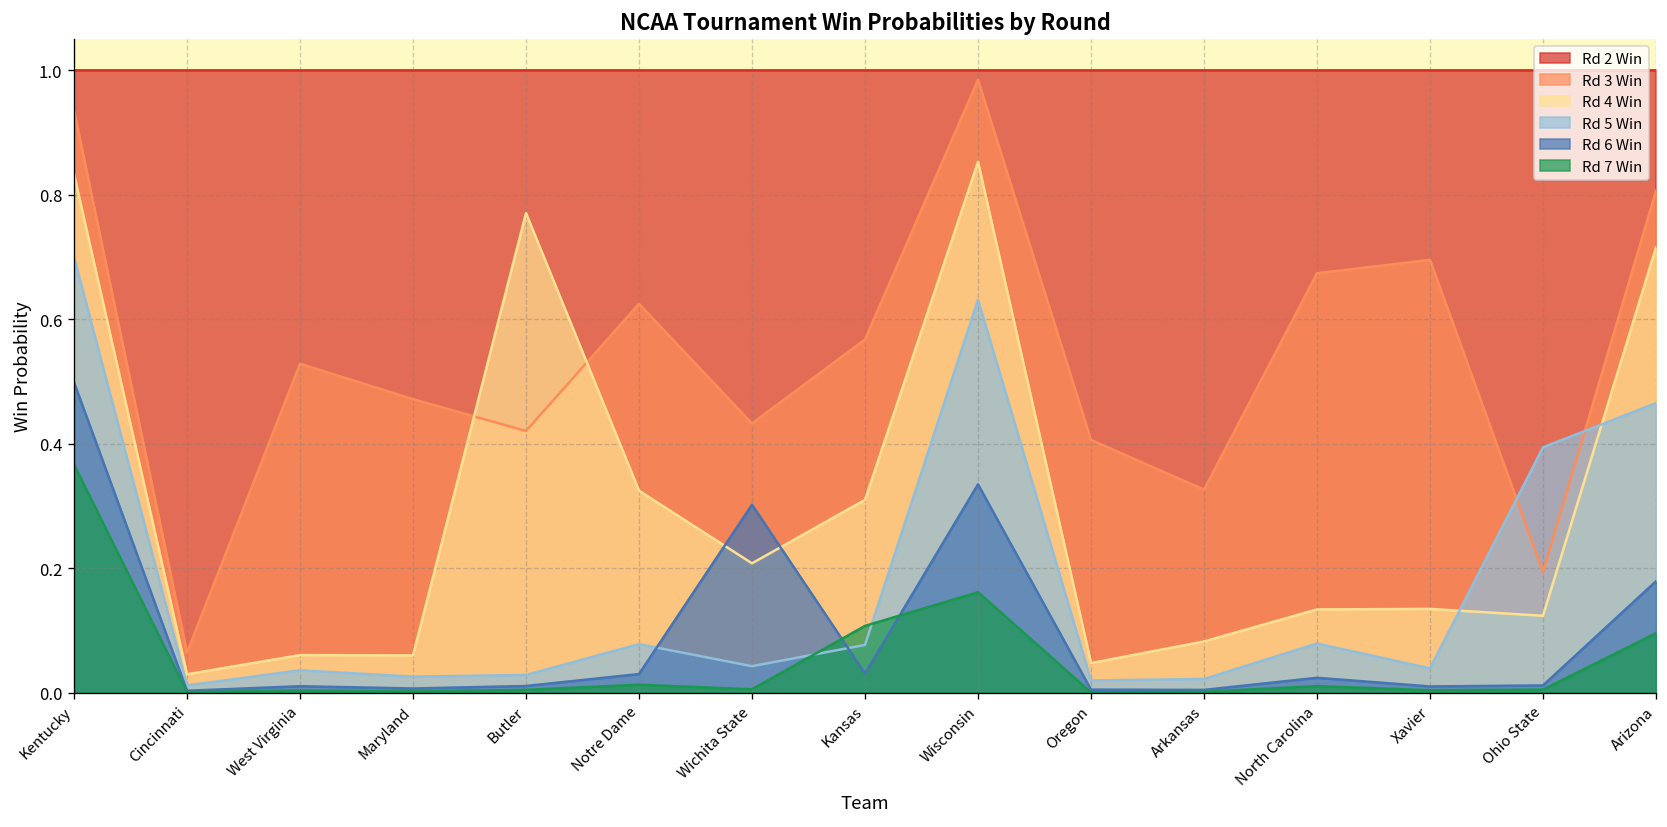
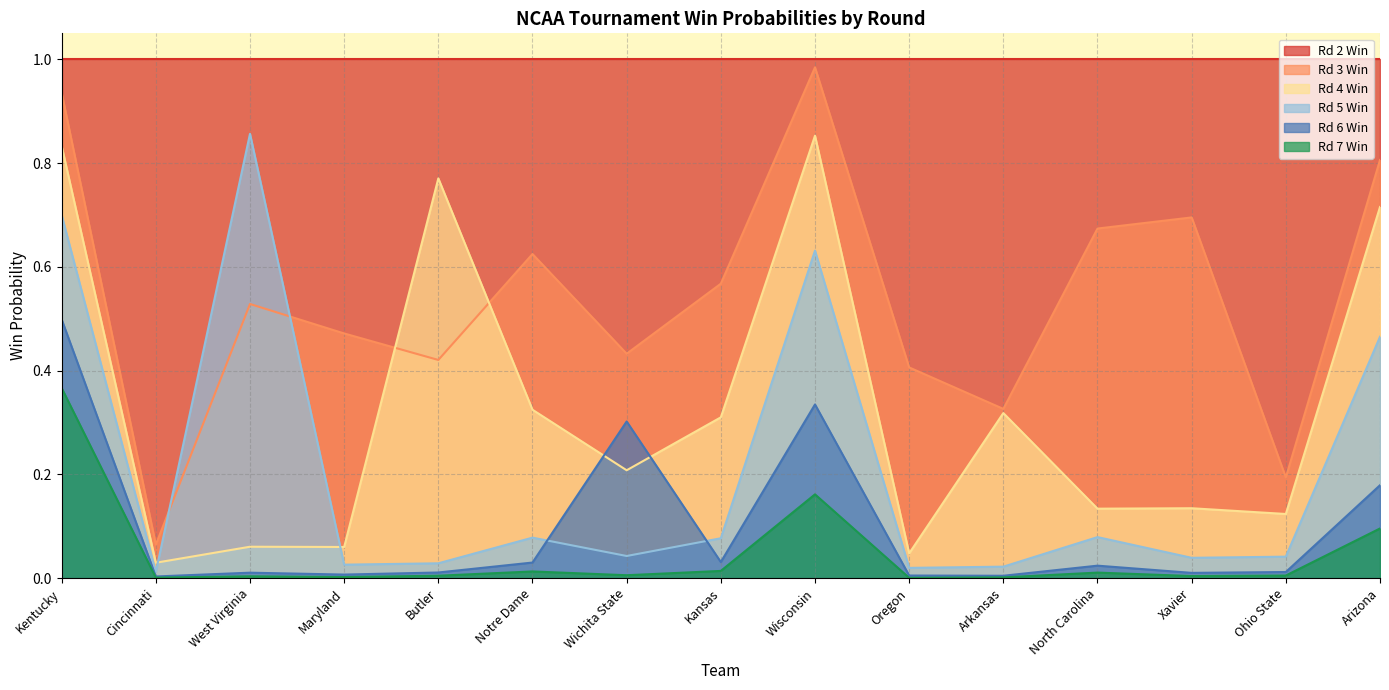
  {
    "Rd 2 Win": {
      "Kentucky": 1.00,
      "Cincinnati": 1.00,
      "West Virginia": 1.00,
      "Maryland": 1.00,
      "Butler": 1.00,
      "Notre Dame": 1.00,
      "Wichita State": 1.00,
      "Kansas": 1.00,
      "Wisconsin": 1.00,
      "Oregon": 1.00,
      "Arkansas": 1.00,
      "North Carolina": 1.00,
      "Xavier": 1.00,
      "Arizona": 1.00
    },
    "Rd 3 Win": {
      "Kentucky": 0.94,
      "Cincinnati": 0.06,
      "West Virginia": 0.53,
      "Maryland": 0.47,
      "Butler": 0.42,
      "Notre Dame": 0.62,
      "Wichita State": 0.43,
      "Kansas": 0.57,
      "Wisconsin": 0.98,
      "Oregon": 0.41,
      "Arkansas": 0.33,
      "North Carolina": 0.67,
      "Xavier": 0.70,
      "Ohio State": 0.19,
      "Arizona": 0.81
    },
    "Rd 4 Win": {
      "Kentucky": 0.83,
      "Cincinnati": 0.03,
      "West Virginia": 0.06,
      "Maryland": 0.06,
      "Butler": 0.77,
      "Notre Dame": 0.32,
      "Wichita State": 0.21,
      "Kansas": 0.31,
      "Wisconsin": 0.85,
      "Oregon": 0.05,
-     "Arkansas": 0.08,
+     "Arkansas": 0.32,
      "North Carolina": 0.13,
      "Xavier": 0.13,
      "Ohio State": 0.12,
      "Arizona": 0.72
    },
    "Rd 5 Win": {
      "Kentucky": 0.70,
      "Cincinnati": 0.01,
-     "West Virginia": 0.04,
+     "West Virginia": 0.86,
      "Maryland": 0.03,
      "Butler": 0.03,
      "Notre Dame": 0.08,
      "Wichita State": 0.04,
      "Kansas": 0.08,
      "Wisconsin": 0.63,
      "Oregon": 0.02,
      "Arkansas": 0.02,
      "North Carolina": 0.08,
      "Xavier": 0.04,
-     "Ohio State": 0.39,
+     "Ohio State": 0.04,
      "Arizona": 0.47
    },
    "Rd 6 Win": {
      "Kentucky": 0.50,
      "West Virginia": 0.01,
      "Butler": 0.01,
      "Notre Dame": 0.03,
      "Wichita State": 0.30,
      "Kansas": 0.03,
      "Wisconsin": 0.33,
      "North Carolina": 0.02,
      "Xavier": 0.01,
      "Ohio State": 0.01,
      "Arizona": 0.18
    },
    "Rd 7 Win": {
      "Kentucky": 0.37,
      "West Virginia": 0.00,
      "Butler": 0.00,
      "Notre Dame": 0.01,
      "Wichita State": 0.01,
-     "Kansas": 0.11,
+     "Kansas": 0.01,
      "Wisconsin": 0.16,
      "North Carolina": 0.01,
      "Xavier": 0.00,
      "Ohio State": 0.01,
      "Arizona": 0.10
    }
  }
